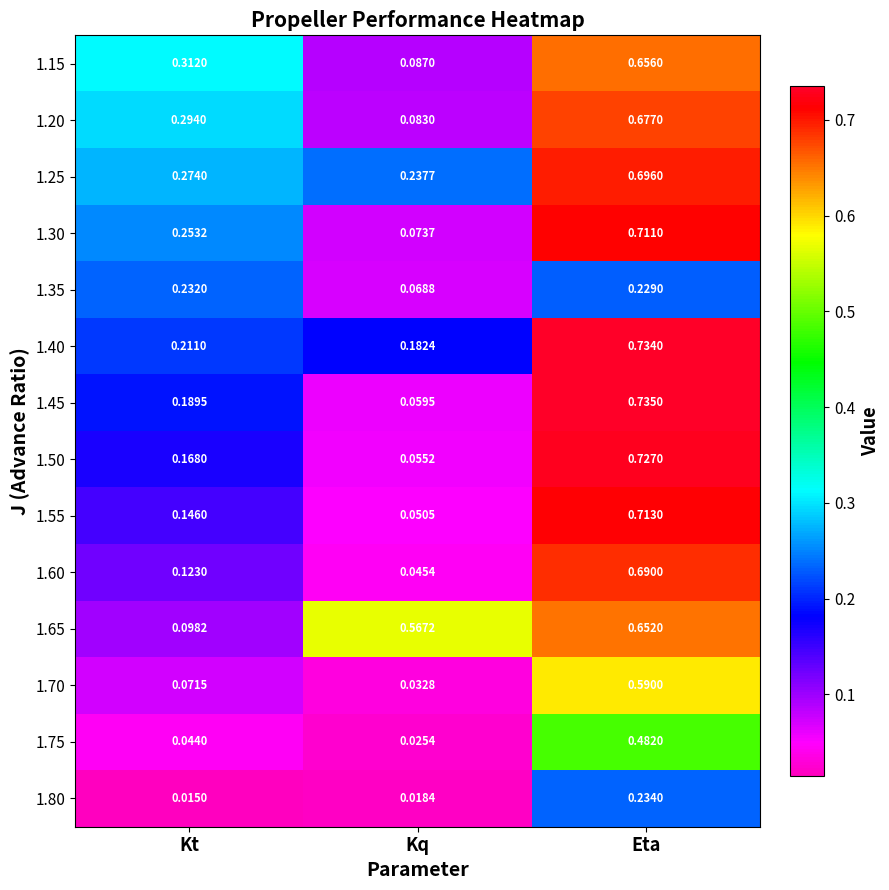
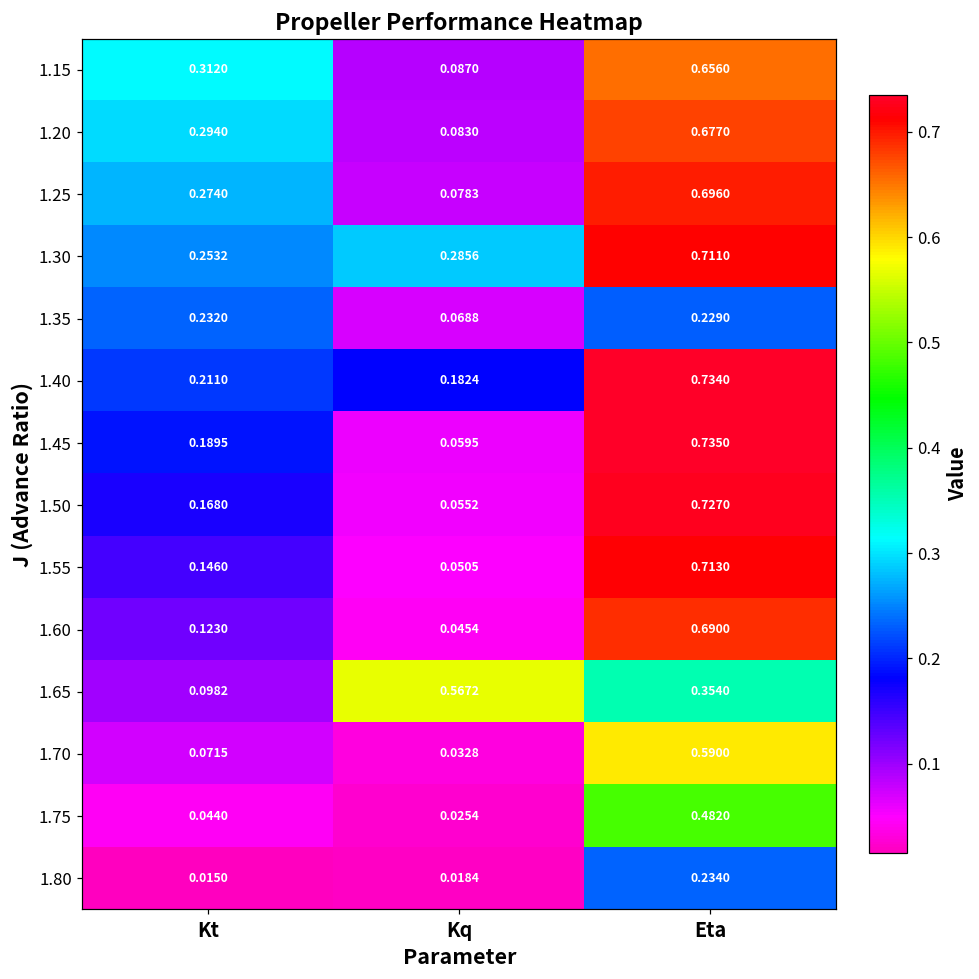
  {
    "1.15": {
      "Kt": 0.3120,
      "Kq": 0.0870,
      "Eta": 0.6560
    },
    "1.20": {
      "Kt": 0.2940,
      "Kq": 0.0830,
      "Eta": 0.6770
    },
    "1.25": {
      "Kt": 0.2740,
-     "Kq": 0.2377,
+     "Kq": 0.0783,
      "Eta": 0.6960
    },
    "1.30": {
      "Kt": 0.2532,
-     "Kq": 0.0737,
+     "Kq": 0.2856,
      "Eta": 0.7110
    },
    "1.35": {
      "Kt": 0.2320,
      "Kq": 0.0688,
      "Eta": 0.2290
    },
    "1.40": {
      "Kt": 0.2110,
      "Kq": 0.1824,
      "Eta": 0.7340
    },
    "1.45": {
      "Kt": 0.1895,
      "Kq": 0.0595,
      "Eta": 0.7350
    },
    "1.50": {
      "Kt": 0.1680,
      "Kq": 0.0552,
      "Eta": 0.7270
    },
    "1.55": {
      "Kt": 0.1460,
      "Kq": 0.0505,
      "Eta": 0.7130
    },
    "1.60": {
      "Kt": 0.1230,
      "Kq": 0.0454,
      "Eta": 0.6900
    },
    "1.65": {
      "Kt": 0.0982,
      "Kq": 0.5672,
-     "Eta": 0.6520
+     "Eta": 0.3540
    },
    "1.70": {
      "Kt": 0.0715,
      "Kq": 0.0328,
      "Eta": 0.5900
    },
    "1.75": {
      "Kt": 0.0440,
      "Kq": 0.0254,
      "Eta": 0.4820
    },
    "1.80": {
      "Kt": 0.0150,
      "Kq": 0.0184,
      "Eta": 0.2340
    }
  }
